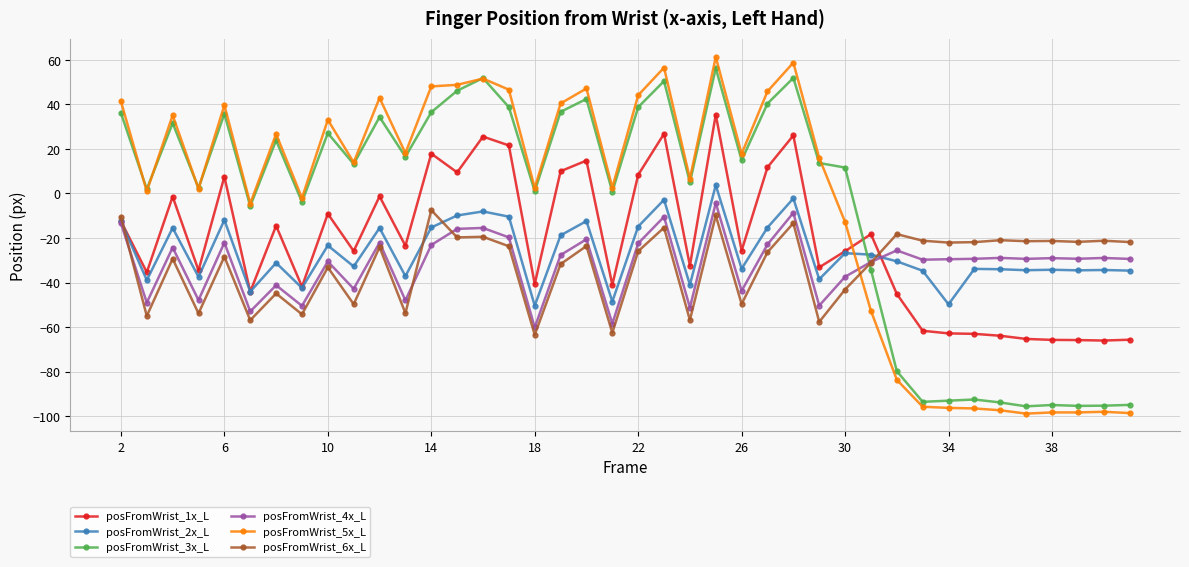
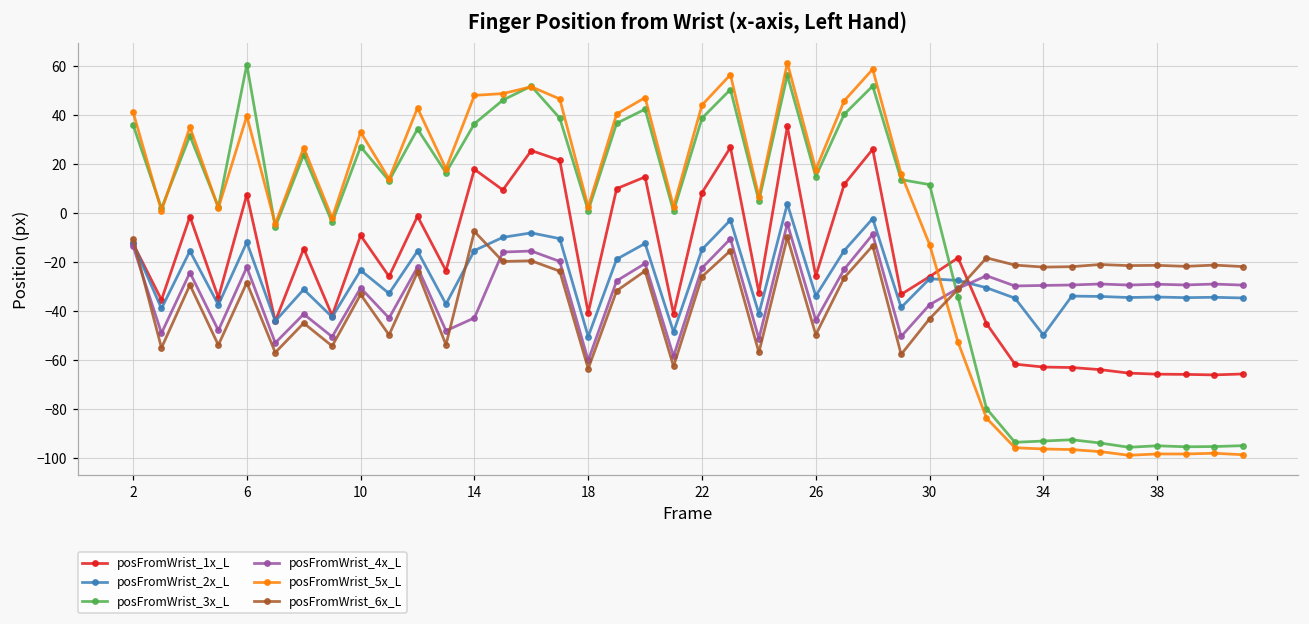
  {
    "posFromWrist_1x_L": {
      "6": 8,
      "10": -9,
      "14": 18,
      "18": -41,
      "22": 8,
      "26": -26,
      "34": -63,
      "38": -66
    },
    "posFromWrist_2x_L": {
      "6": -12,
      "10": -23,
      "14": -15,
      "18": -50,
      "22": -15,
      "26": -34,
      "34": -50,
      "38": -34
    },
    "posFromWrist_3x_L": {
      "2": 36,
-     "6": 36,
+     "6": 61,
      "10": 27,
      "14": 37,
      "18": 1,
      "22": 39,
      "26": 15,
      "30": 12,
      "34": -93,
      "38": -95
    },
    "posFromWrist_4x_L": {
      "6": -22,
      "10": -31,
-     "14": -23,
+     "14": -43,
      "18": -60,
      "22": -22,
      "26": -44,
      "30": -37,
      "34": -30,
      "38": -29
    },
    "posFromWrist_5x_L": {
      "2": 41,
      "6": 40,
      "10": 33,
      "14": 48,
      "18": 3,
      "22": 44,
      "26": 18,
      "30": -13,
      "34": -96,
      "38": -98
    },
    "posFromWrist_6x_L": {
      "2": -11,
      "6": -28,
      "10": -33,
      "14": -7,
      "18": -64,
      "22": -26,
      "26": -50,
      "30": -43,
      "34": -22,
      "38": -21
    }
  }
